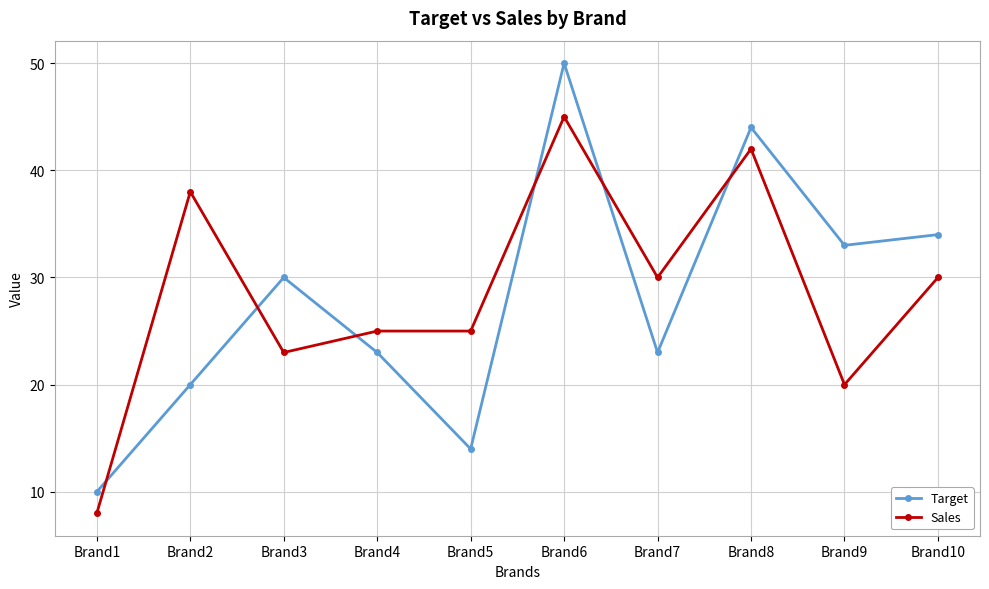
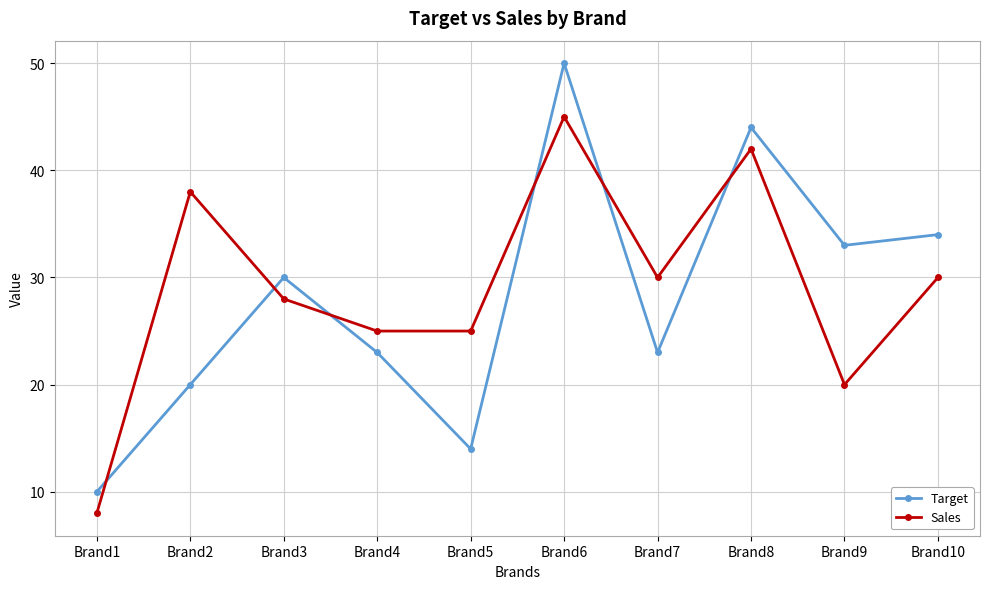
  {
    "Target": {
      "Brand1": 10,
      "Brand2": 20,
      "Brand3": 30,
      "Brand4": 23,
      "Brand5": 14,
      "Brand6": 50,
      "Brand7": 23,
      "Brand8": 44,
      "Brand9": 33,
      "Brand10": 34
    },
    "Sales": {
      "Brand1": 8,
      "Brand2": 38,
-     "Brand3": 23,
+     "Brand3": 28,
      "Brand4": 25,
      "Brand5": 25,
      "Brand6": 45,
      "Brand7": 30,
      "Brand8": 42,
      "Brand9": 20,
      "Brand10": 30
    }
  }
